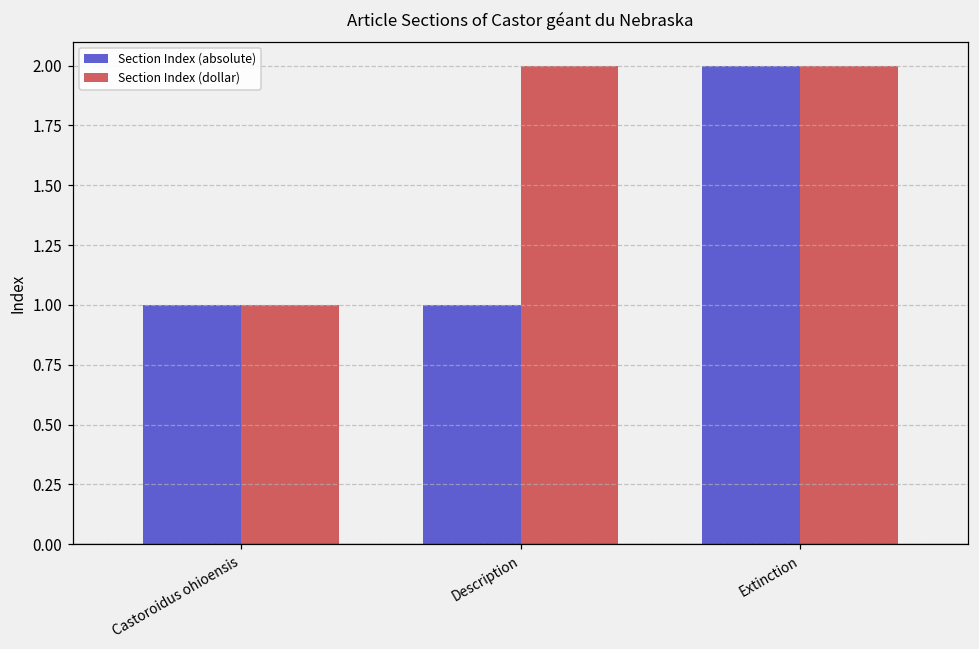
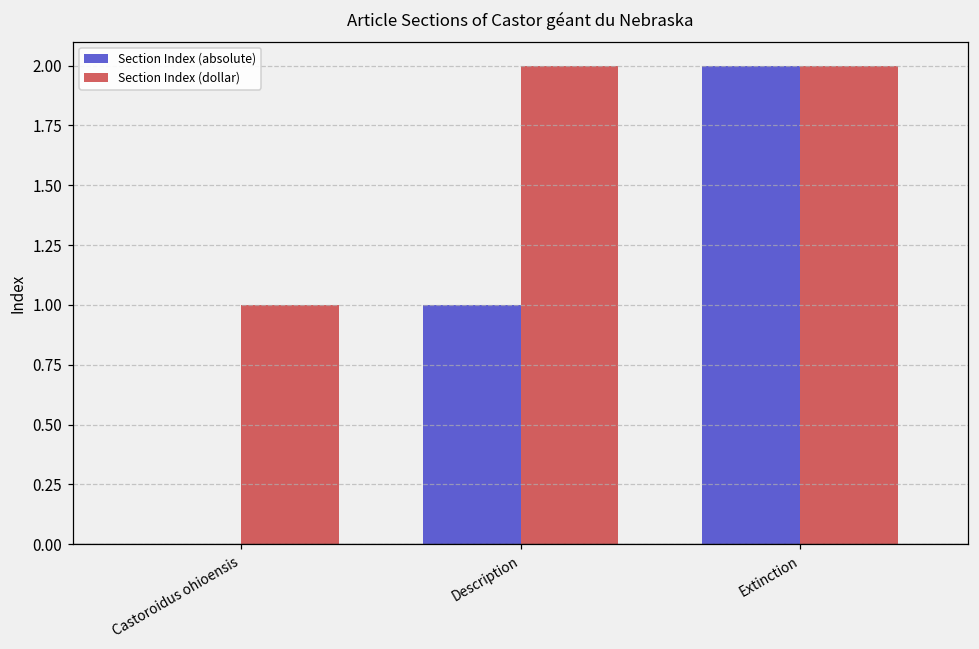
  {
    "Section Index (absolute)": {
-     "Castoroidus ohioensis": 1,
+     "Castoroidus ohioensis": 0,
      "Description": 1,
      "Extinction": 2
    },
    "Section Index (dollar)": {
      "Castoroidus ohioensis": 1,
      "Description": 2,
      "Extinction": 2
    }
  }
